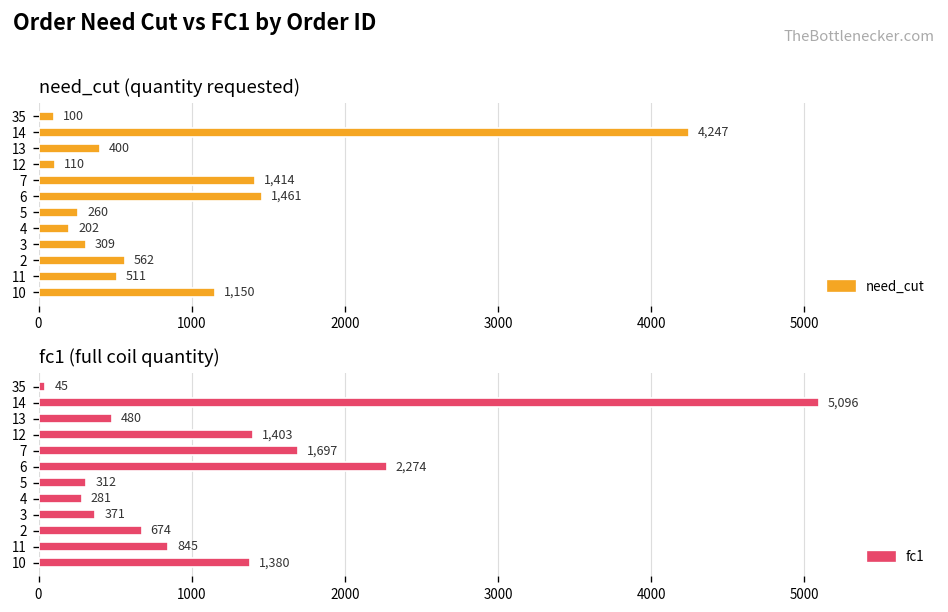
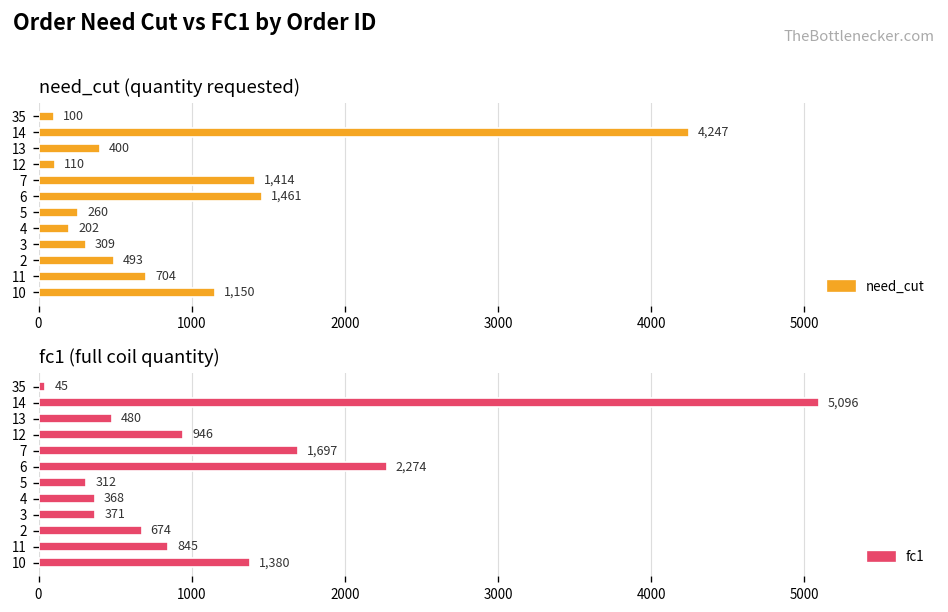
  {
    "need_cut (quantity requested)": {
      "35": "100",
      "14": "4,247",
      "13": "400",
      "12": "110",
      "7": "1,414",
      "6": "1,461",
      "5": "260",
      "4": "202",
      "3": "309",
-     "2": "562",
-     "11": "511",
+     "2": "493",
+     "11": "704",
      "10": "1,150"
    },
    "fc1 (full coil quantity)": {
      "35": "45",
      "14": "5,096",
      "13": "480",
-     "12": "1,403",
+     "12": "946",
      "7": "1,697",
      "6": "2,274",
      "5": "312",
-     "4": "281",
+     "4": "368",
      "3": "371",
      "2": "674",
      "11": "845",
      "10": "1,380"
    }
  }
